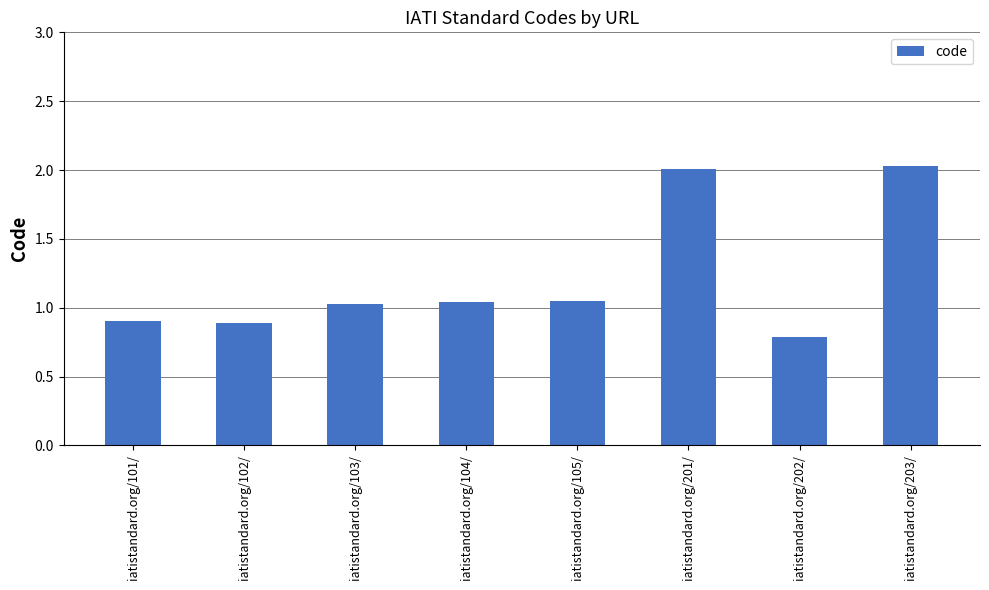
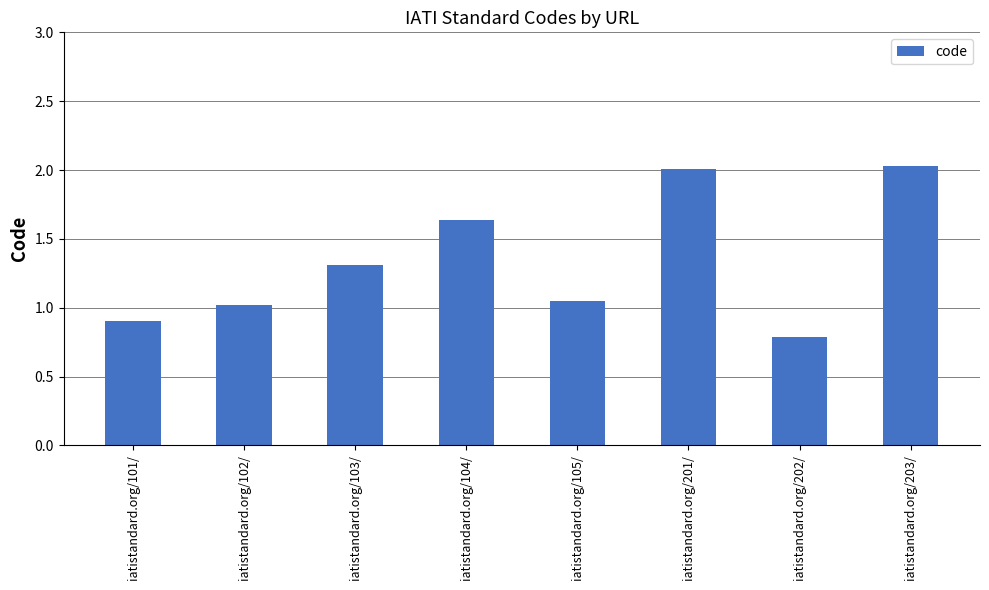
  {
    "iatistandard.org/101/": 0.90,
-   "iatistandard.org/102/": 0.89,
-   "iatistandard.org/103/": 1.03,
-   "iatistandard.org/104/": 1.04,
+   "iatistandard.org/102/": 1.02,
+   "iatistandard.org/103/": 1.31,
+   "iatistandard.org/104/": 1.64,
    "iatistandard.org/105/": 1.05,
    "iatistandard.org/201/": 2.01,
    "iatistandard.org/202/": 0.79,
    "iatistandard.org/203/": 2.03
  }
